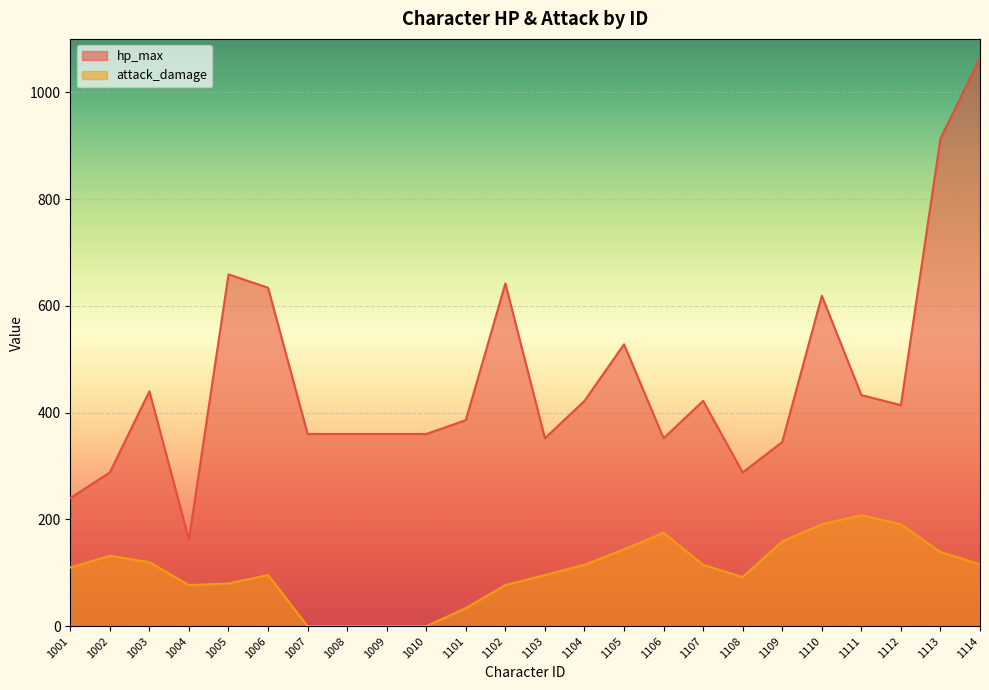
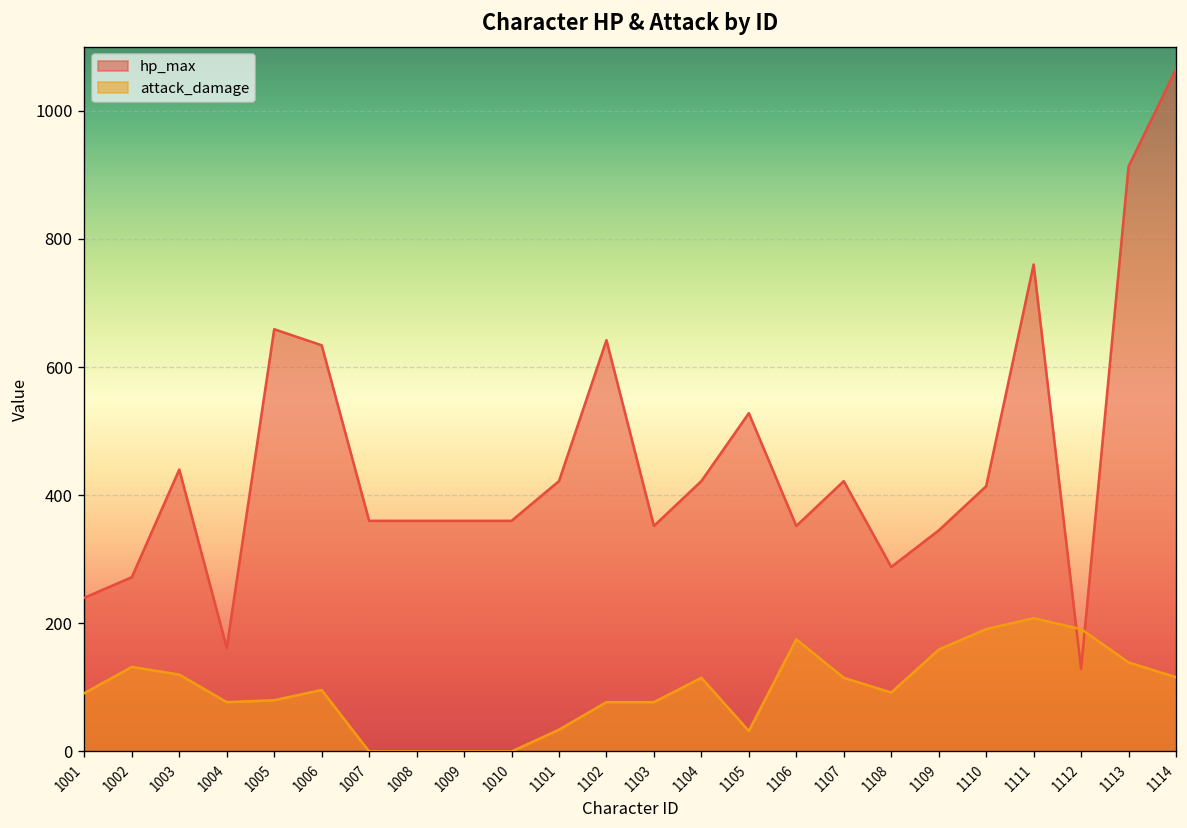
  {
    "hp_max": {
      "1001": 240,
-     "1002": 290,
+     "1002": 270,
      "1003": 440,
      "1004": 160,
      "1005": 660,
      "1006": 630,
      "1007": 360,
      "1008": 360,
      "1009": 360,
      "1010": 360,
-     "1101": 390,
+     "1101": 420,
      "1102": 640,
      "1103": 350,
      "1104": 420,
      "1105": 530,
      "1106": 350,
      "1107": 420,
      "1108": 290,
      "1109": 350,
-     "1110": 620,
-     "1111": 430,
-     "1112": 410,
+     "1110": 410,
+     "1111": 760,
+     "1112": 130,
      "1113": 910,
      "1114": 1070
    },
    "attack_damage": {
-     "1001": 110,
+     "1001": 90,
      "1002": 130,
      "1003": 120,
      "1004": 80,
      "1005": 80,
      "1006": 100,
      "1007": 0,
      "1008": 0,
      "1009": 0,
      "1010": 0,
      "1101": 30,
      "1102": 80,
-     "1103": 100,
+     "1103": 80,
      "1104": 120,
-     "1105": 140,
+     "1105": 30,
      "1106": 180,
      "1107": 120,
      "1108": 90,
      "1109": 160,
      "1110": 190,
      "1111": 210,
      "1112": 190,
      "1113": 140,
      "1114": 120
    }
  }
